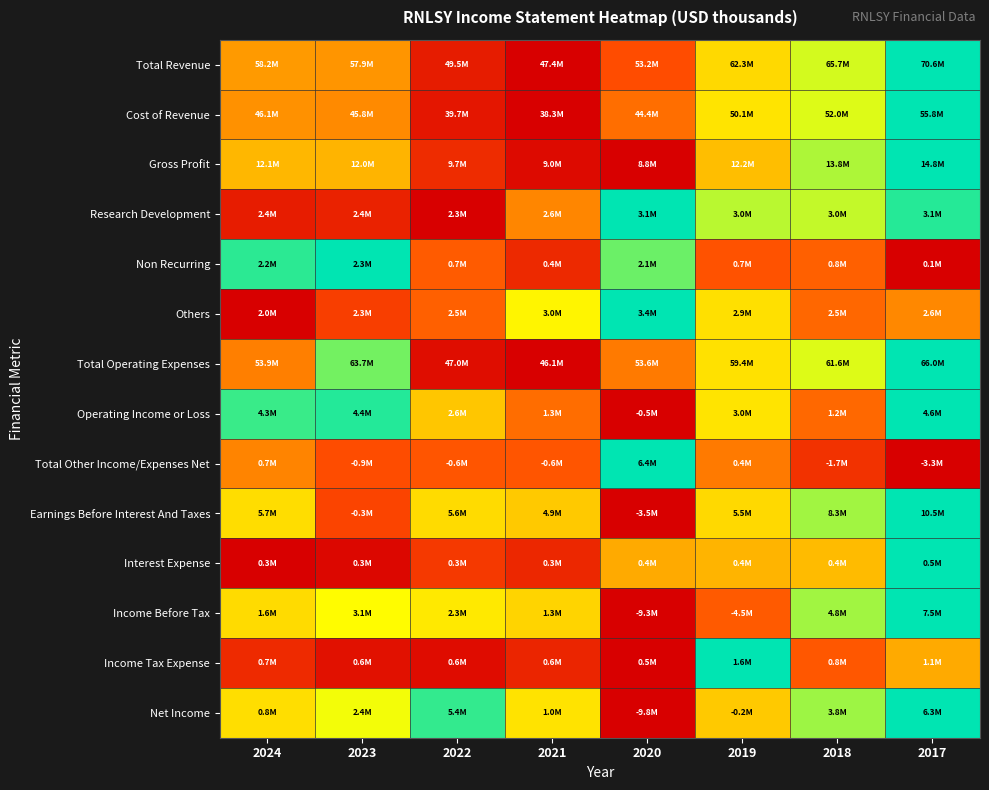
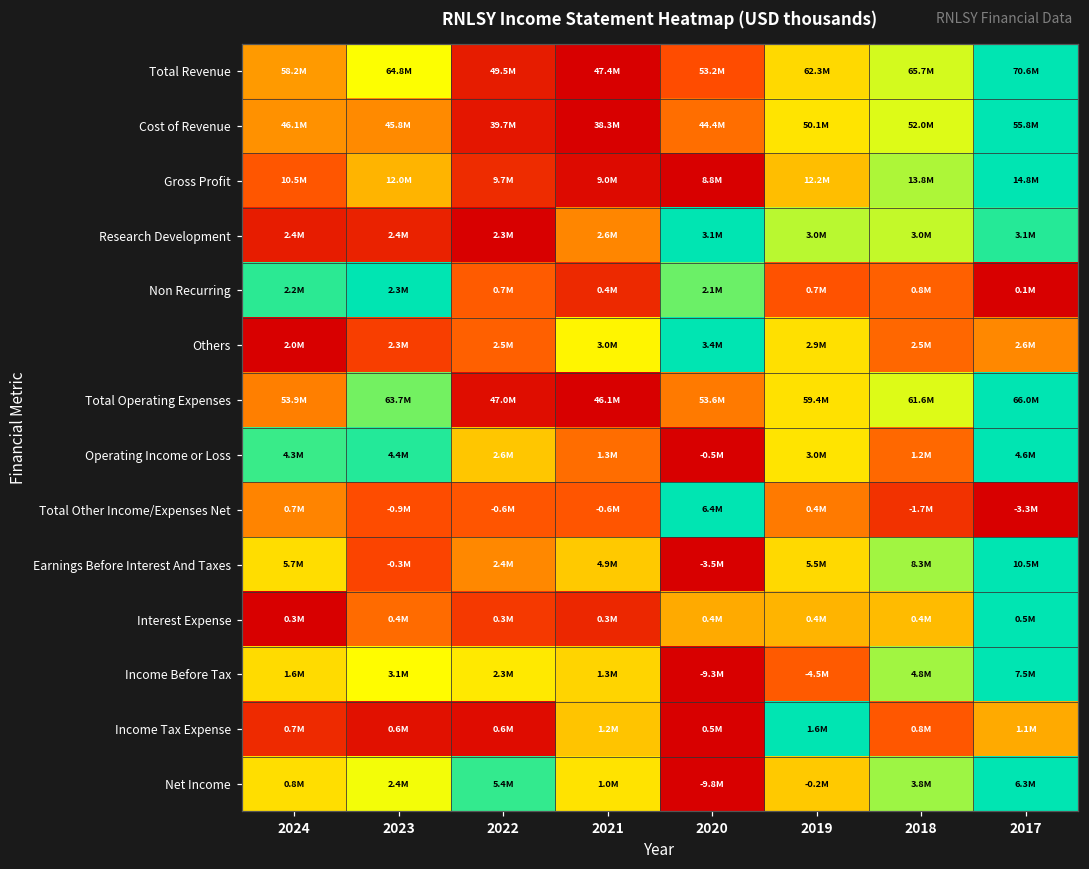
  {
    "Total Revenue": {
      "2024": "58.2M",
-     "2023": "57.9M",
+     "2023": "64.8M",
      "2022": "49.5M",
      "2021": "47.4M",
      "2020": "53.2M",
      "2019": "62.3M",
      "2018": "65.7M",
      "2017": "70.6M"
    },
    "Cost of Revenue": {
      "2024": "46.1M",
      "2023": "45.8M",
      "2022": "39.7M",
      "2021": "38.3M",
      "2020": "44.4M",
      "2019": "50.1M",
      "2018": "52.0M",
      "2017": "55.8M"
    },
    "Gross Profit": {
-     "2024": "12.1M",
+     "2024": "10.5M",
      "2023": "12.0M",
      "2022": "9.7M",
      "2021": "9.0M",
      "2020": "8.8M",
      "2019": "12.2M",
      "2018": "13.8M",
      "2017": "14.8M"
    },
    "Research Development": {
      "2024": "2.4M",
      "2023": "2.4M",
      "2022": "2.3M",
      "2021": "2.6M",
      "2020": "3.1M",
      "2019": "3.0M",
      "2018": "3.0M",
      "2017": "3.1M"
    },
    "Non Recurring": {
      "2024": "2.2M",
      "2023": "2.3M",
      "2022": "0.7M",
      "2021": "0.4M",
      "2020": "2.1M",
      "2019": "0.7M",
      "2018": "0.8M",
      "2017": "0.1M"
    },
    "Others": {
      "2024": "2.0M",
      "2023": "2.3M",
      "2022": "2.5M",
      "2021": "3.0M",
      "2020": "3.4M",
      "2019": "2.9M",
      "2018": "2.5M",
      "2017": "2.6M"
    },
    "Total Operating Expenses": {
      "2024": "53.9M",
      "2023": "63.7M",
      "2022": "47.0M",
      "2021": "46.1M",
      "2020": "53.6M",
      "2019": "59.4M",
      "2018": "61.6M",
      "2017": "66.0M"
    },
    "Operating Income or Loss": {
      "2024": "4.3M",
      "2023": "4.4M",
      "2022": "2.6M",
      "2021": "1.3M",
      "2020": "-0.5M",
      "2019": "3.0M",
      "2018": "1.2M",
      "2017": "4.6M"
    },
    "Total Other Income/Expenses Net": {
      "2024": "0.7M",
      "2023": "-0.9M",
      "2022": "-0.6M",
      "2021": "-0.6M",
      "2020": "6.4M",
      "2019": "0.4M",
      "2018": "-1.7M",
      "2017": "-3.3M"
    },
    "Earnings Before Interest And Taxes": {
      "2024": "5.7M",
      "2023": "-0.3M",
-     "2022": "5.6M",
+     "2022": "2.4M",
      "2021": "4.9M",
      "2020": "-3.5M",
      "2019": "5.5M",
      "2018": "8.3M",
      "2017": "10.5M"
    },
    "Interest Expense": {
      "2024": "0.3M",
-     "2023": "0.3M",
+     "2023": "0.4M",
      "2022": "0.3M",
      "2021": "0.3M",
      "2020": "0.4M",
      "2019": "0.4M",
      "2018": "0.4M",
      "2017": "0.5M"
    },
    "Income Before Tax": {
      "2024": "1.6M",
      "2023": "3.1M",
      "2022": "2.3M",
      "2021": "1.3M",
      "2020": "-9.3M",
      "2019": "-4.5M",
      "2018": "4.8M",
      "2017": "7.5M"
    },
    "Income Tax Expense": {
      "2024": "0.7M",
      "2023": "0.6M",
      "2022": "0.6M",
-     "2021": "0.6M",
+     "2021": "1.2M",
      "2020": "0.5M",
      "2019": "1.6M",
      "2018": "0.8M",
      "2017": "1.1M"
    },
    "Net Income": {
      "2024": "0.8M",
      "2023": "2.4M",
      "2022": "5.4M",
      "2021": "1.0M",
      "2020": "-9.8M",
      "2019": "-0.2M",
      "2018": "3.8M",
      "2017": "6.3M"
    }
  }
